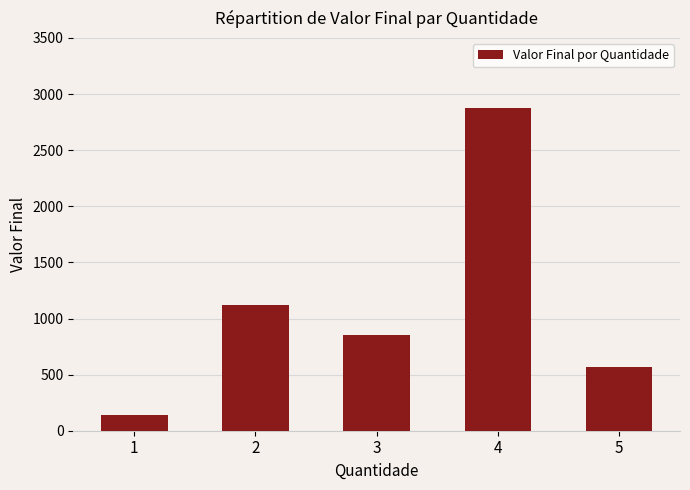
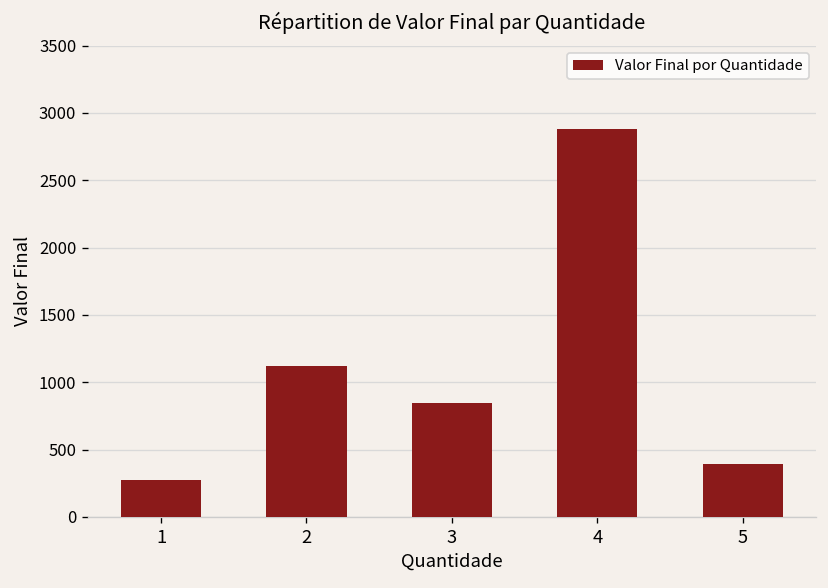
  {
-   "1": 140,
+   "1": 280,
    "2": 1120,
    "3": 850,
    "4": 2880,
-   "5": 570
+   "5": 390
  }
